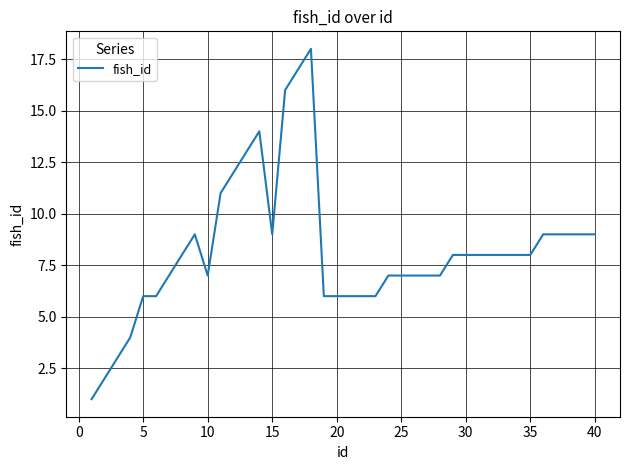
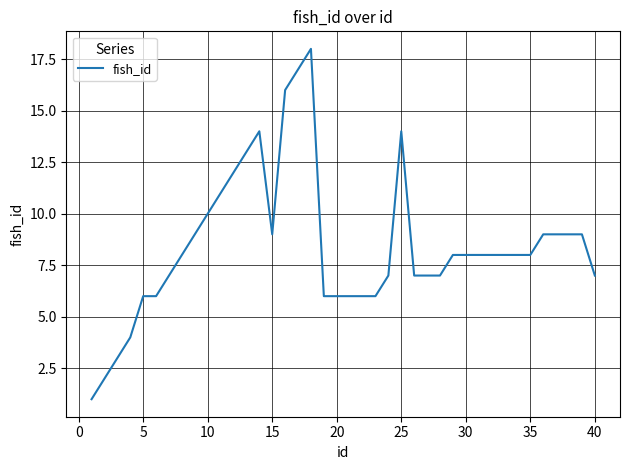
  {
    "5": 6,
-   "10": 7,
+   "10": 10,
    "15": 9,
    "20": 6,
-   "25": 7,
+   "25": 14,
    "30": 8,
    "35": 8,
-   "40": 9
+   "40": 7
  }
